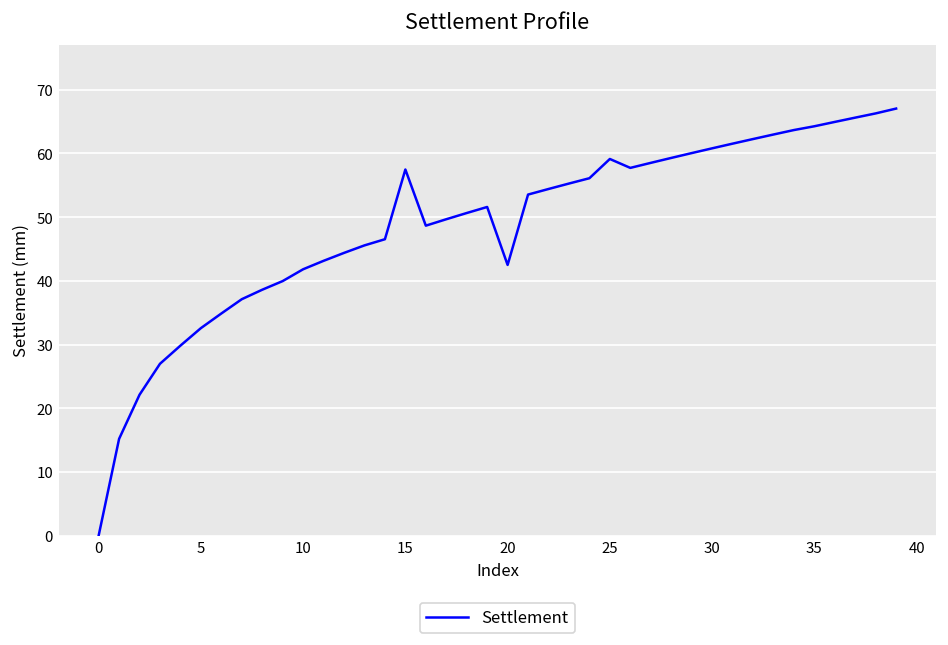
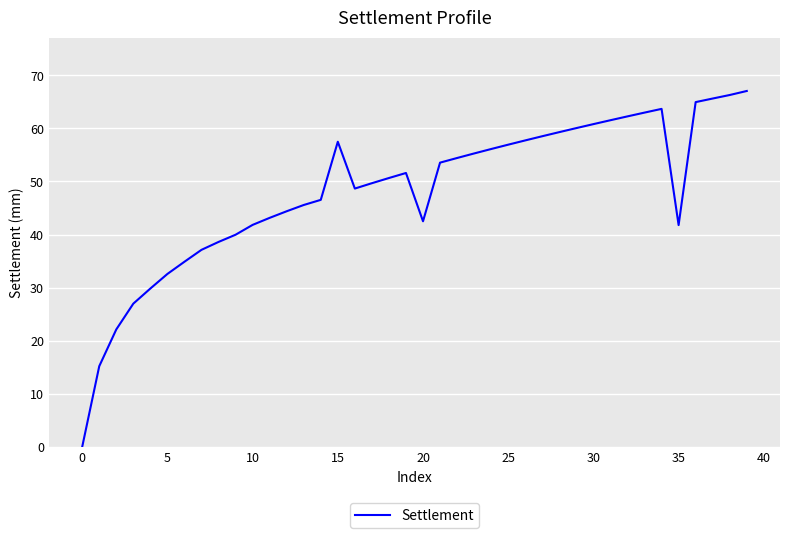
  {
    "0": 0,
    "5": 33,
    "10": 42,
    "15": 57,
    "20": 42,
-   "25": 59,
+   "25": 57,
    "30": 61,
-   "35": 64
+   "35": 42
  }
